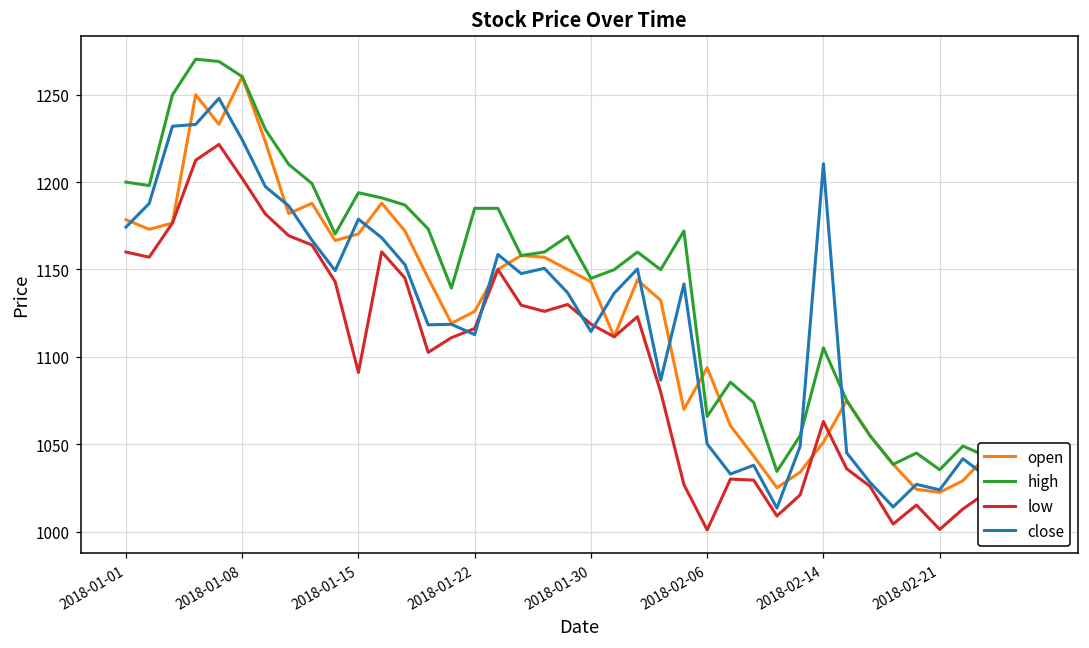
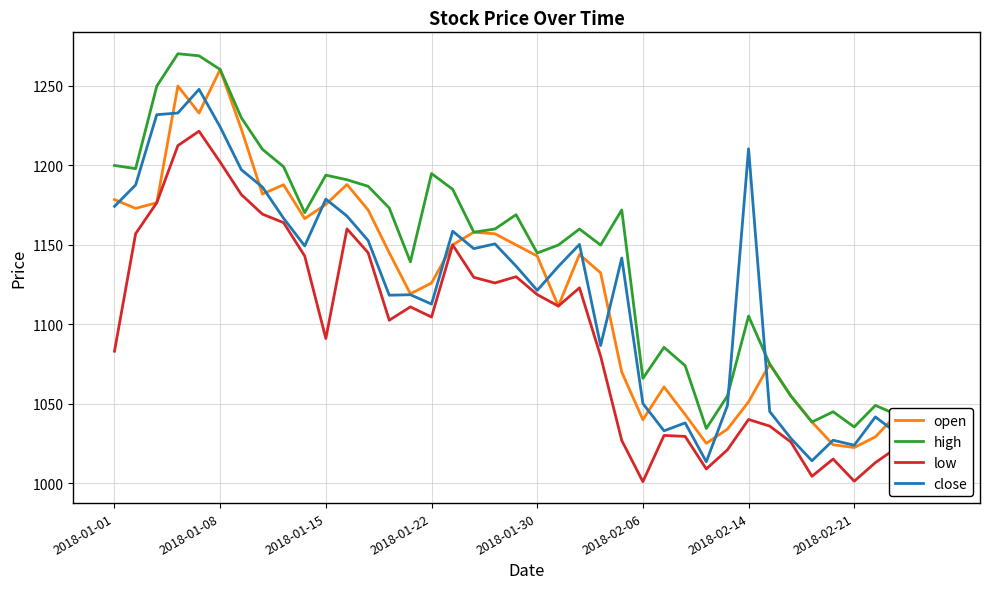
  {
    "open": {
      "2018-01-01": 1179,
-     "2018-01-15": 1170,
+     "2018-01-15": 1176,
      "2018-01-22": 1126,
      "2018-01-30": 1143,
-     "2018-02-06": 1094,
+     "2018-02-06": 1040,
      "2018-02-14": 1051
    },
    "high": {
      "2018-01-01": 1200,
      "2018-01-15": 1194,
-     "2018-01-22": 1185,
+     "2018-01-22": 1195,
      "2018-01-30": 1145,
      "2018-02-06": 1066,
      "2018-02-14": 1105,
      "2018-02-21": 1035
    },
    "low": {
-     "2018-01-01": 1160,
+     "2018-01-01": 1083,
      "2018-01-08": 1202,
      "2018-01-15": 1091,
-     "2018-01-22": 1116,
+     "2018-01-22": 1105,
      "2018-01-30": 1119,
      "2018-02-06": 1001,
-     "2018-02-14": 1063,
+     "2018-02-14": 1040,
      "2018-02-21": 1001
    },
    "close": {
      "2018-01-01": 1174,
      "2018-01-08": 1224,
      "2018-01-15": 1179,
      "2018-01-22": 1113,
-     "2018-01-30": 1115,
+     "2018-01-30": 1121,
      "2018-02-06": 1050,
      "2018-02-14": 1211
    }
  }
